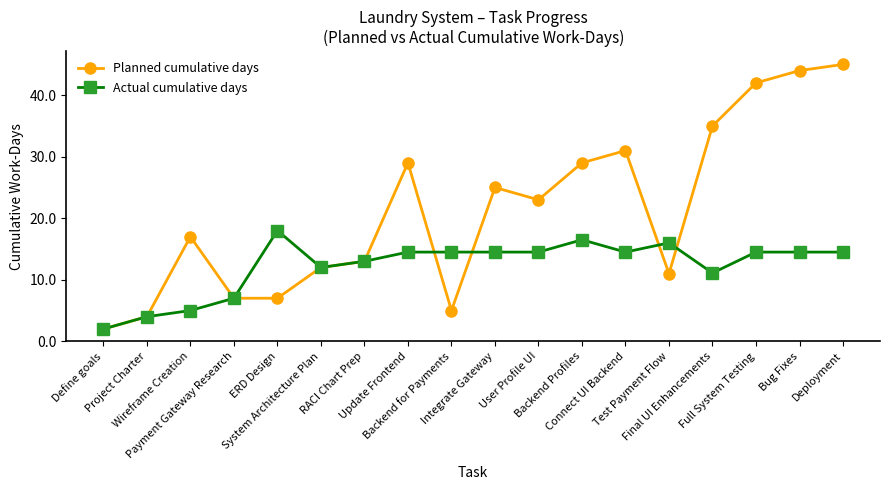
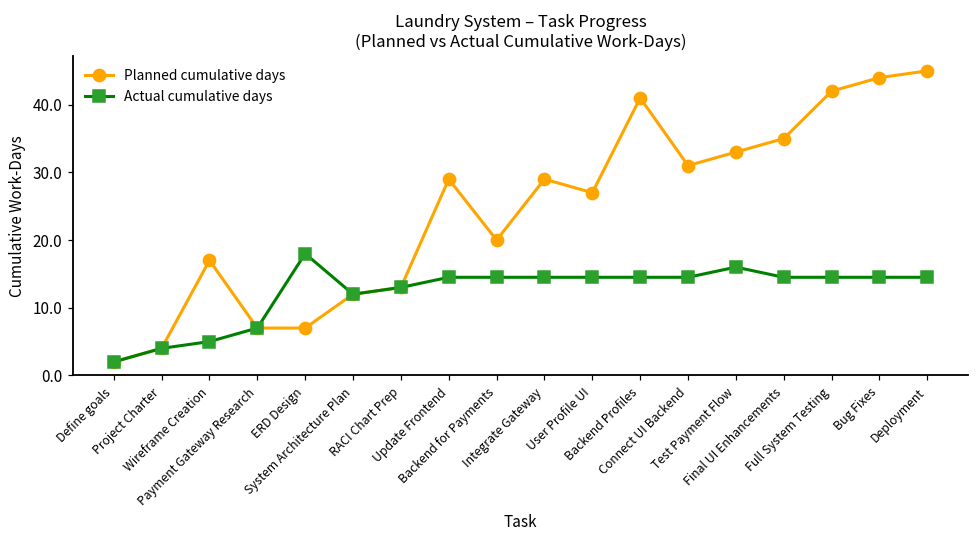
  {
    "Planned cumulative days": {
      "Wireframe Creation": 17,
      "ERD Design": 7,
      "Update Frontend": 29,
-     "Backend for Payments": 5,
-     "Integrate Gateway": 25,
-     "User Profile UI": 23,
-     "Backend Profiles": 29,
+     "Backend for Payments": 20,
+     "Integrate Gateway": 29,
+     "User Profile UI": 27,
+     "Backend Profiles": 41,
      "Connect UI Backend": 31,
-     "Test Payment Flow": 11,
+     "Test Payment Flow": 33,
      "Final UI Enhancements": 35,
      "Full System Testing": 42,
      "Bug Fixes": 44,
      "Deployment": 45
    },
    "Actual cumulative days": {
      "Wireframe Creation": 5,
      "ERD Design": 18,
      "Update Frontend": 15,
      "Backend for Payments": 15,
      "Integrate Gateway": 15,
      "User Profile UI": 15,
-     "Backend Profiles": 17,
+     "Backend Profiles": 15,
      "Connect UI Backend": 15,
      "Test Payment Flow": 16,
-     "Final UI Enhancements": 11,
+     "Final UI Enhancements": 15,
      "Full System Testing": 15,
      "Bug Fixes": 15,
      "Deployment": 15
    }
  }
